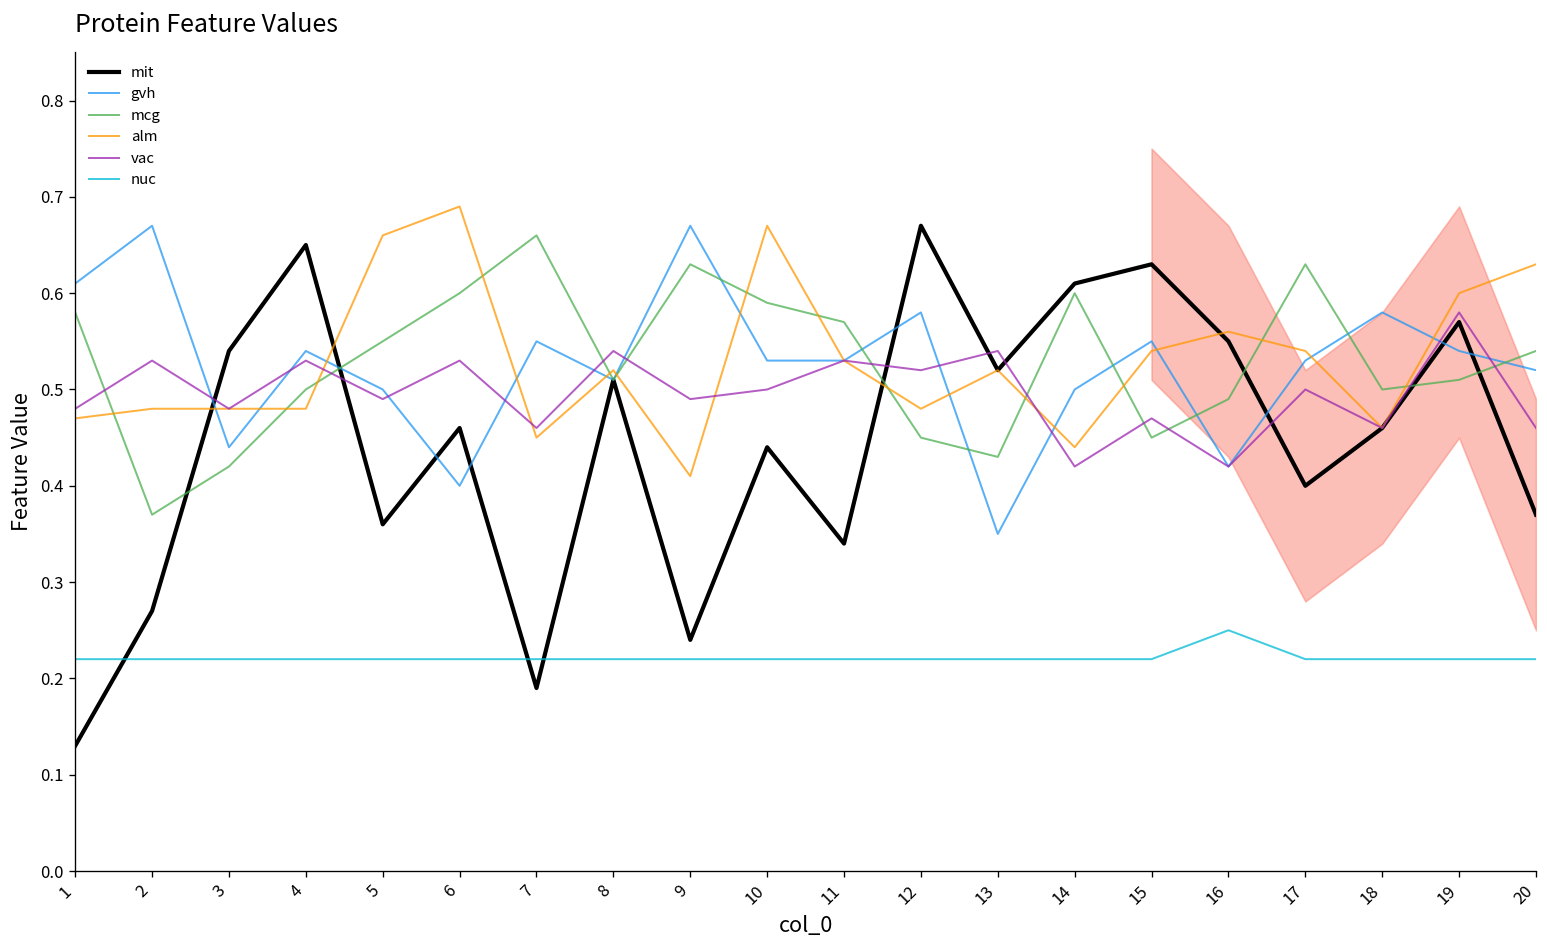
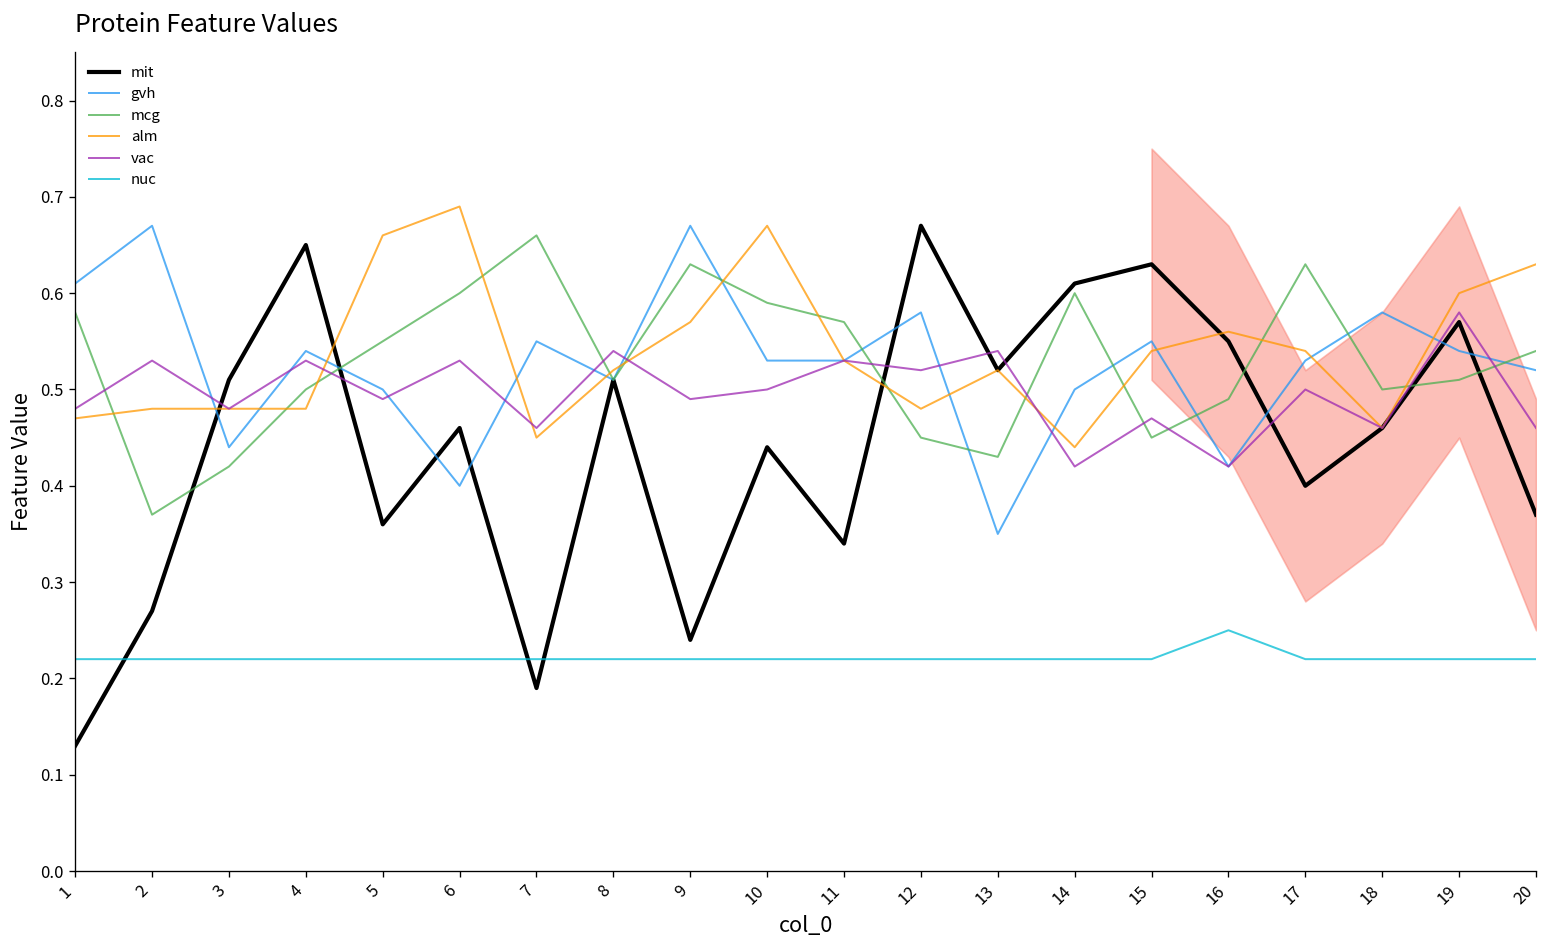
  {
    "mit": {
      "1": 0.13,
      "2": 0.27,
-     "3": 0.54,
+     "3": 0.51,
      "4": 0.65,
      "5": 0.36,
      "6": 0.46,
      "7": 0.19,
      "9": 0.24,
      "10": 0.44,
      "11": 0.34,
      "12": 0.67,
      "14": 0.61,
      "15": 0.63,
      "16": 0.55,
      "17": 0.40,
      "19": 0.57,
      "20": 0.37
    },
    "mcg": {
      "1": 0.58,
      "2": 0.37,
      "3": 0.42,
      "4": 0.50,
      "5": 0.55,
      "6": 0.60,
      "7": 0.66,
      "9": 0.63,
      "10": 0.59,
      "11": 0.57,
      "12": 0.45,
      "13": 0.43,
      "14": 0.60,
      "15": 0.45,
      "16": 0.49,
      "17": 0.63,
      "18": 0.50,
      "19": 0.51,
      "20": 0.54
    },
    "alm": {
      "1": 0.47,
      "2": 0.48,
      "4": 0.48,
      "5": 0.66,
      "6": 0.69,
      "7": 0.45,
      "8": 0.52,
-     "9": 0.41,
+     "9": 0.57,
      "10": 0.67,
      "12": 0.48,
      "14": 0.44,
      "15": 0.54,
      "16": 0.56,
      "17": 0.54,
      "19": 0.60,
      "20": 0.63
    },
    "vac": {
      "1": 0.48,
      "2": 0.53,
      "4": 0.53,
      "5": 0.49,
      "6": 0.53,
      "7": 0.46,
      "8": 0.54,
      "9": 0.49,
      "10": 0.50,
      "12": 0.52,
      "13": 0.54,
      "14": 0.42,
      "15": 0.47,
      "17": 0.50,
      "19": 0.58,
      "20": 0.46
    }
  }
